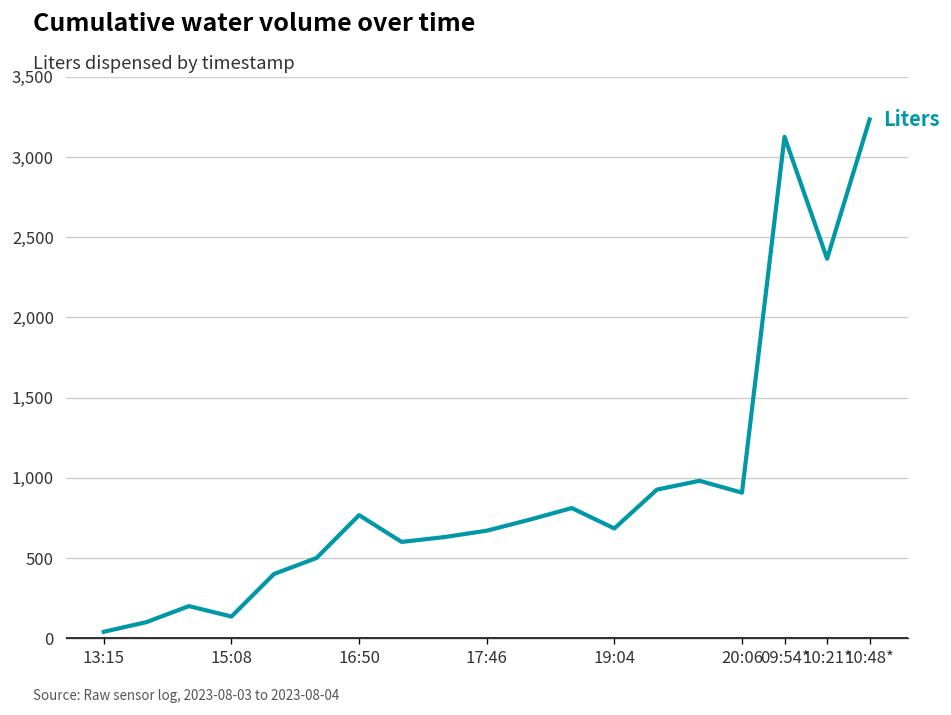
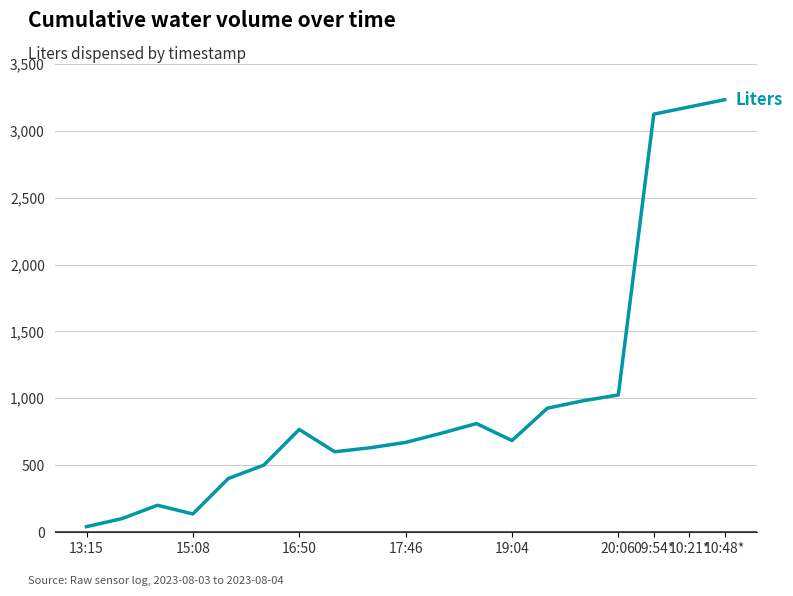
  {
    "13:15": "40",
    "15:08": "140",
    "16:50": "770",
    "17:46": "670",
    "19:04": "680",
-   "20:06": "910",
+   "20:06": "1,030",
    "09:54*": "3,130",
-   "10:21*": "2,370",
+   "10:21*": "3,180",
    "10:48*": "3,230"
  }
